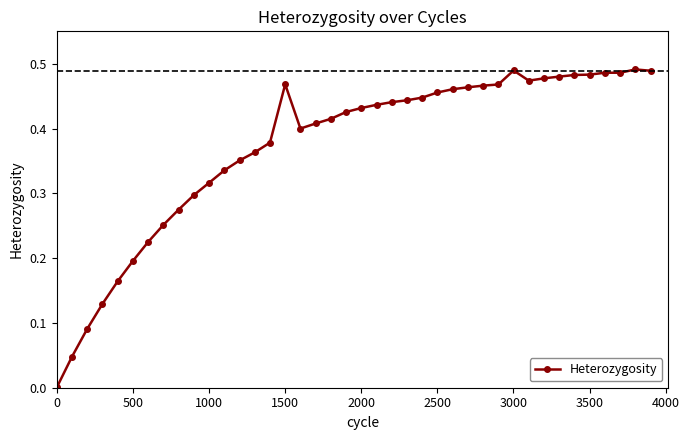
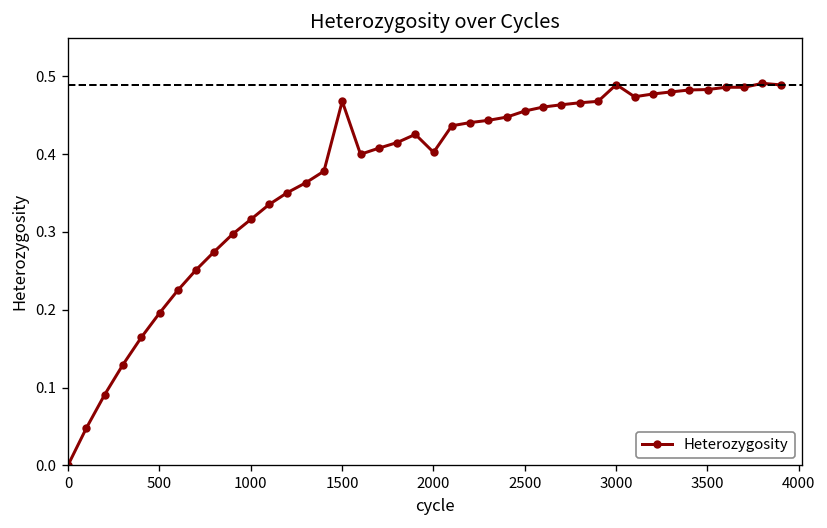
  {
    "0": 0.00,
    "500": 0.20,
    "1000": 0.32,
    "1500": 0.47,
-   "2000": 0.43,
+   "2000": 0.40,
    "2500": 0.46,
    "3000": 0.49,
    "3500": 0.48
  }
